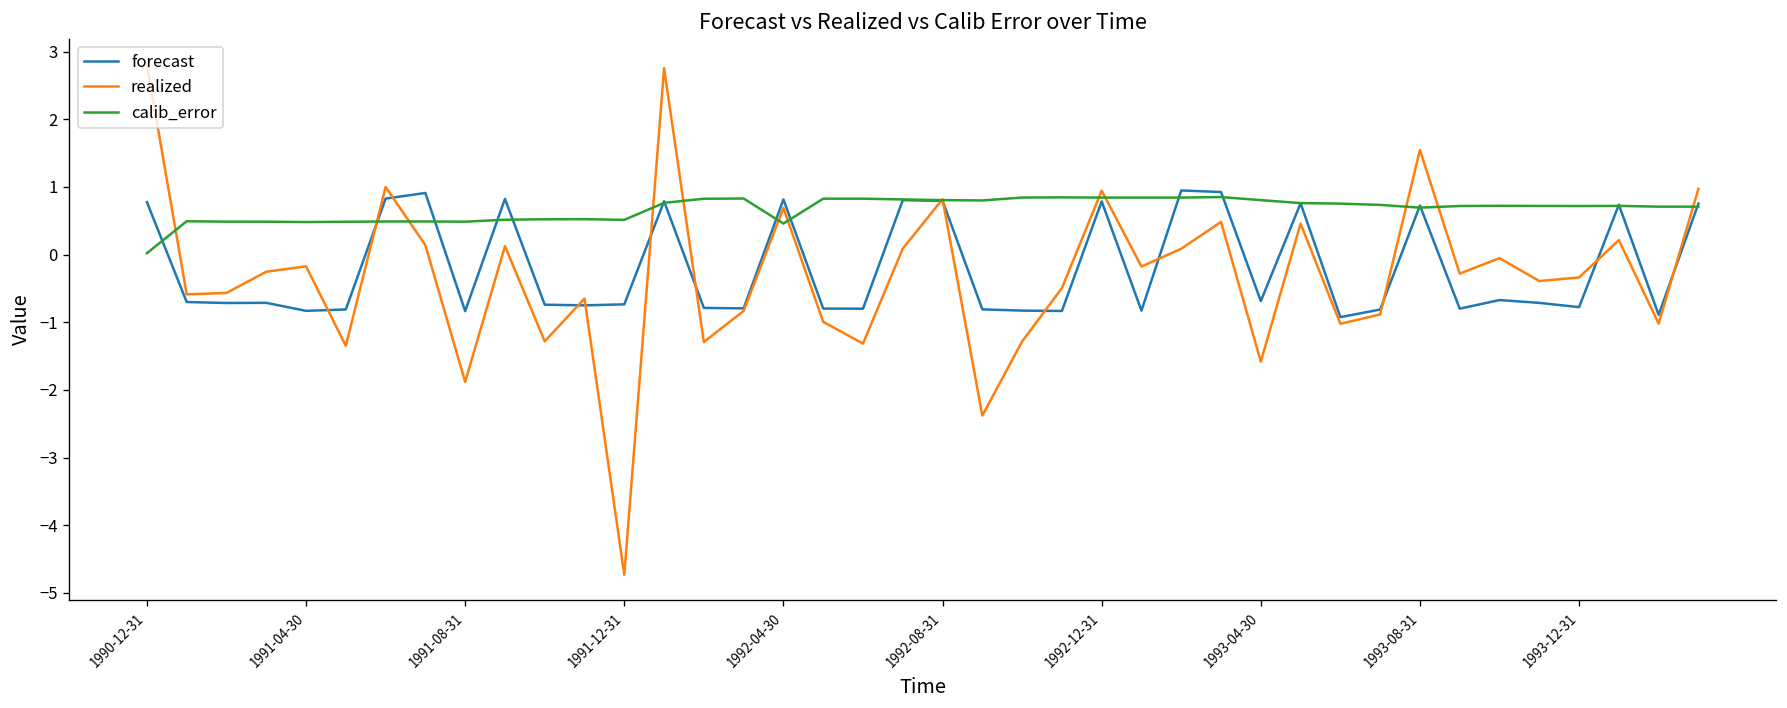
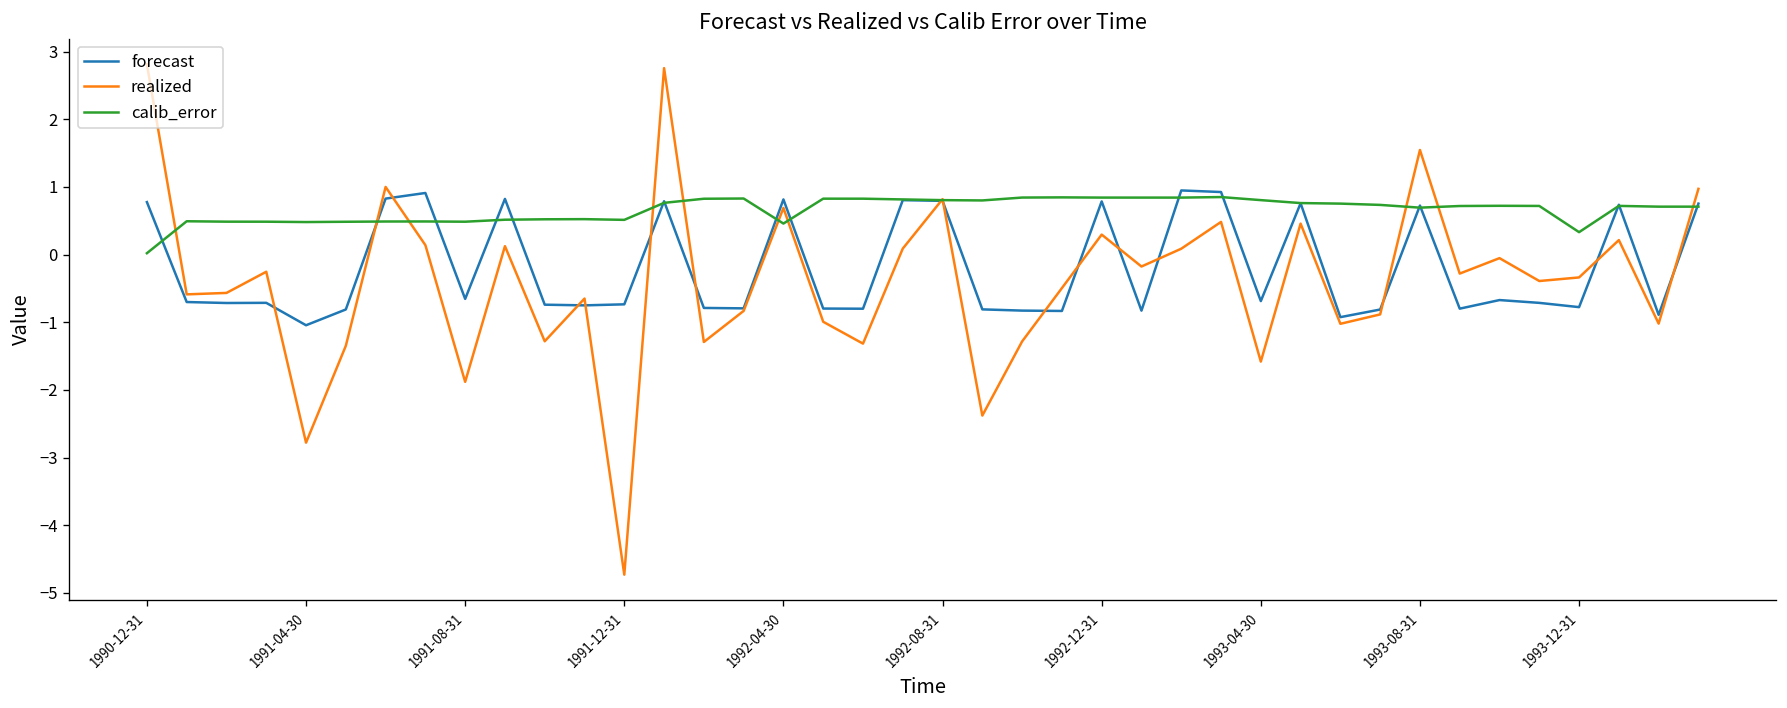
  {
    "forecast": {
      "1990-12-31": 0.8,
-     "1991-04-30": -0.8,
-     "1991-08-31": -0.8,
+     "1991-04-30": -1.0,
+     "1991-08-31": -0.7,
      "1991-12-31": -0.7,
      "1992-04-30": 0.8,
      "1992-12-31": 0.8,
      "1993-04-30": -0.7,
      "1993-12-31": -0.8
    },
    "realized": {
-     "1991-04-30": -0.2,
+     "1991-04-30": -2.8,
      "1991-08-31": -1.9,
      "1991-12-31": -4.7,
      "1992-04-30": 0.7,
-     "1992-12-31": 0.9,
+     "1992-12-31": 0.3,
      "1993-04-30": -1.6,
      "1993-08-31": 1.5,
      "1993-12-31": -0.3
    },
    "calib_error": {
      "1990-12-31": 0.0,
      "1991-04-30": 0.5,
      "1991-08-31": 0.5,
      "1991-12-31": 0.5,
      "1992-04-30": 0.5,
      "1992-12-31": 0.8,
      "1993-04-30": 0.8,
-     "1993-12-31": 0.7
+     "1993-12-31": 0.3
    }
  }
